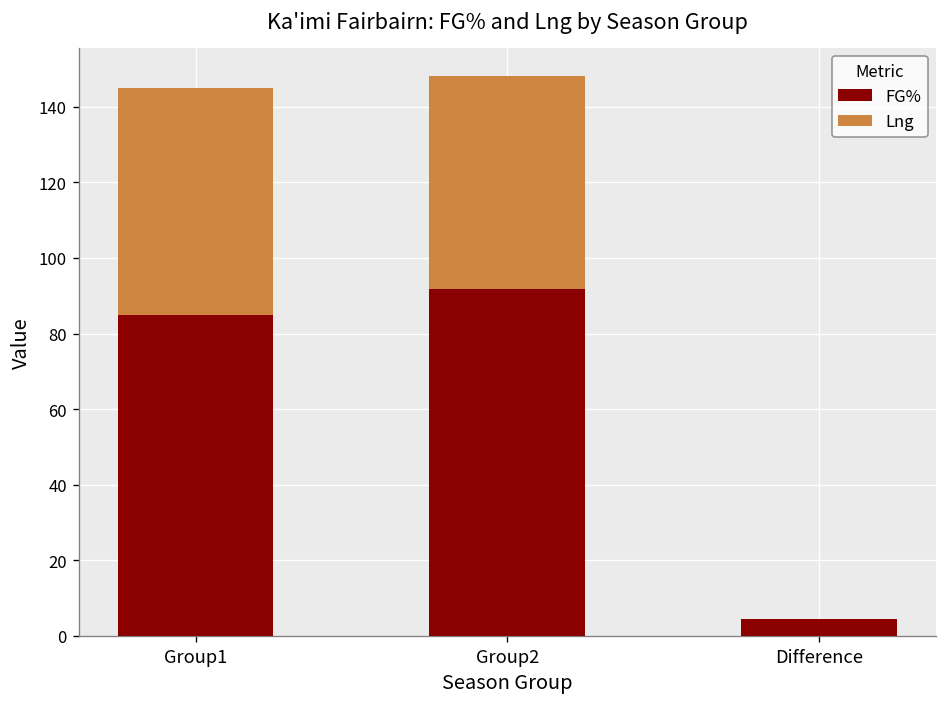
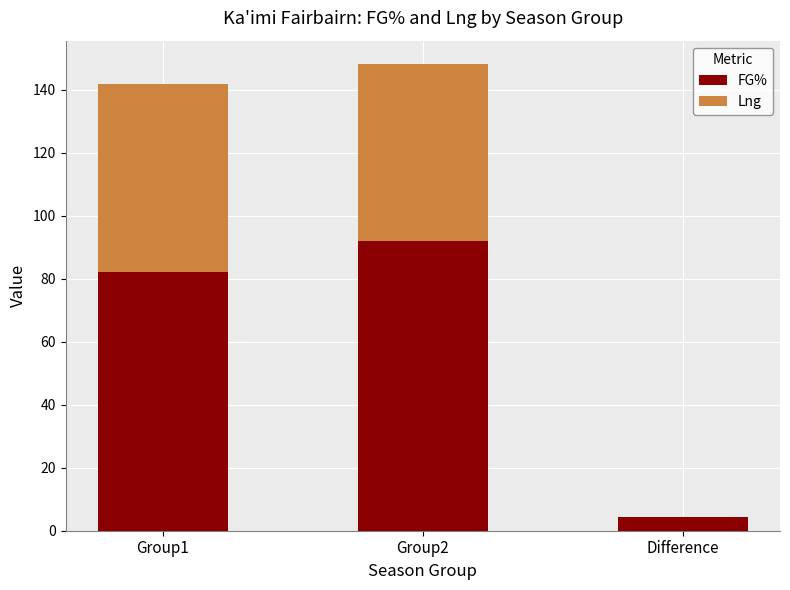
  {
    "FG%": {
-     "Group1": 85,
+     "Group1": 82,
      "Group2": 92,
      "Difference": 4
    },
    "Lng": {
      "Group1": 60,
      "Group2": 56,
      "Difference": 0
    }
  }
